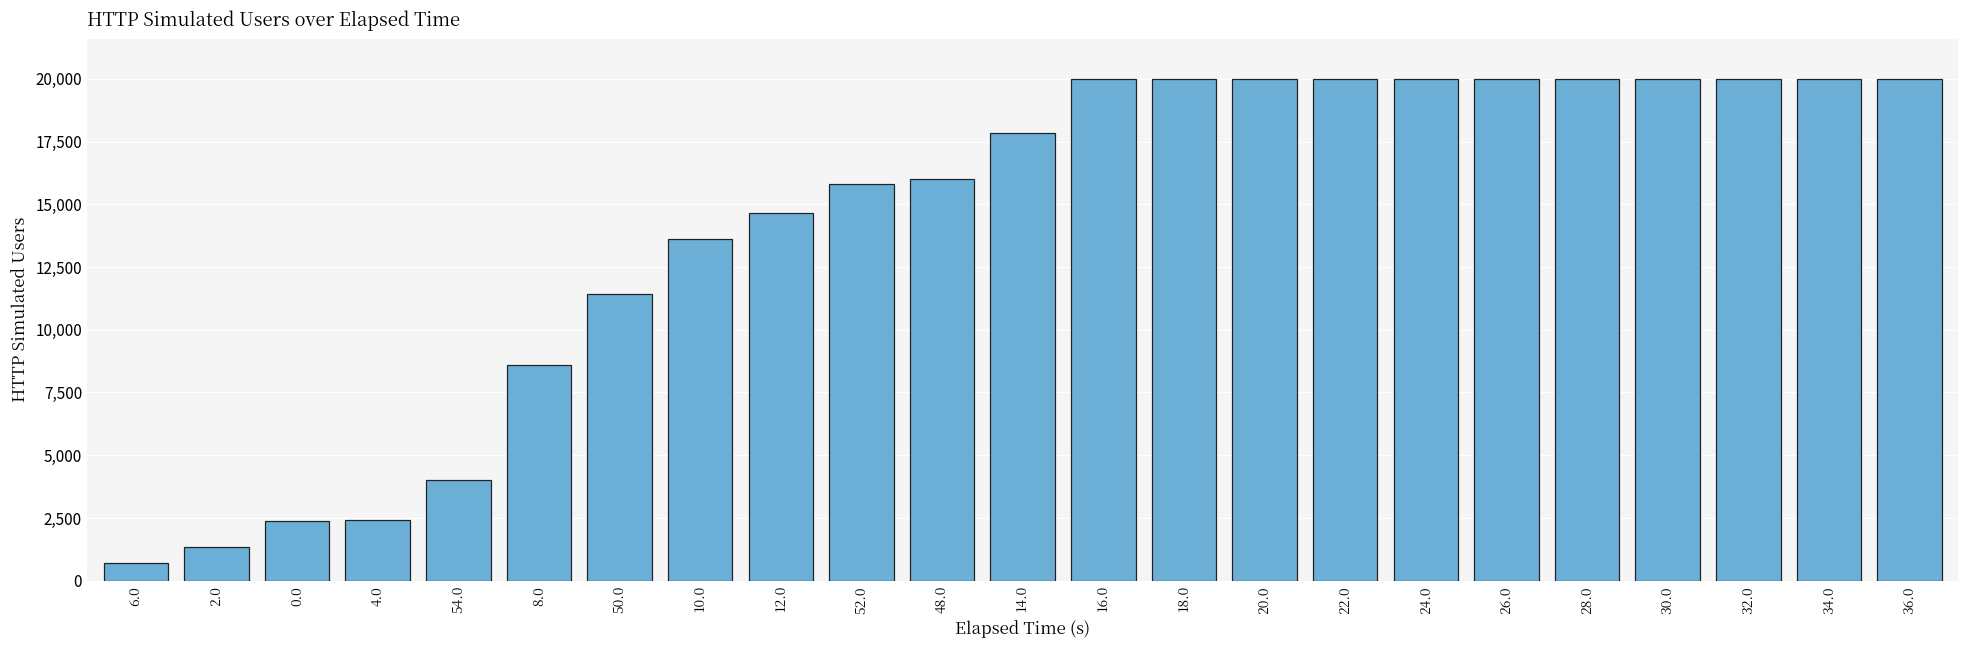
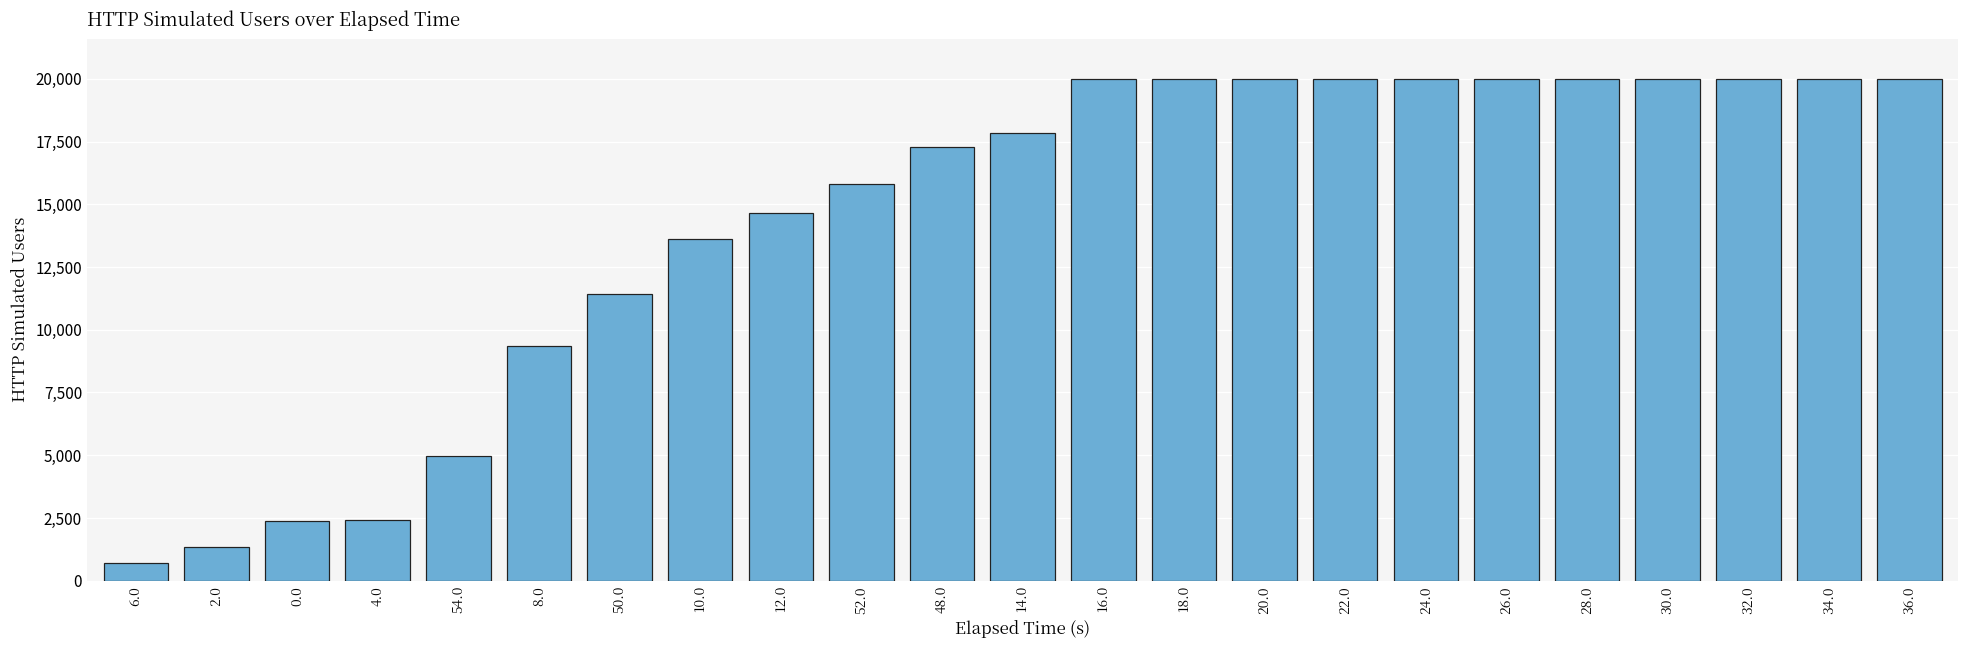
  {
    "6.0": "700",
    "2.0": "1,300",
    "0.0": "2,400",
    "4.0": "2,400",
-   "54.0": "4,000",
-   "8.0": "8,600",
+   "54.0": "5,000",
+   "8.0": "9,300",
    "50.0": "11,400",
    "10.0": "13,600",
    "12.0": "14,700",
    "52.0": "15,800",
-   "48.0": "16,000",
+   "48.0": "17,300",
    "14.0": "17,900",
    "16.0": "20,000",
    "18.0": "20,000",
    "20.0": "20,000",
    "22.0": "20,000",
    "24.0": "20,000",
    "26.0": "20,000",
    "28.0": "20,000",
    "30.0": "20,000",
    "32.0": "20,000",
    "34.0": "20,000",
    "36.0": "20,000"
  }
